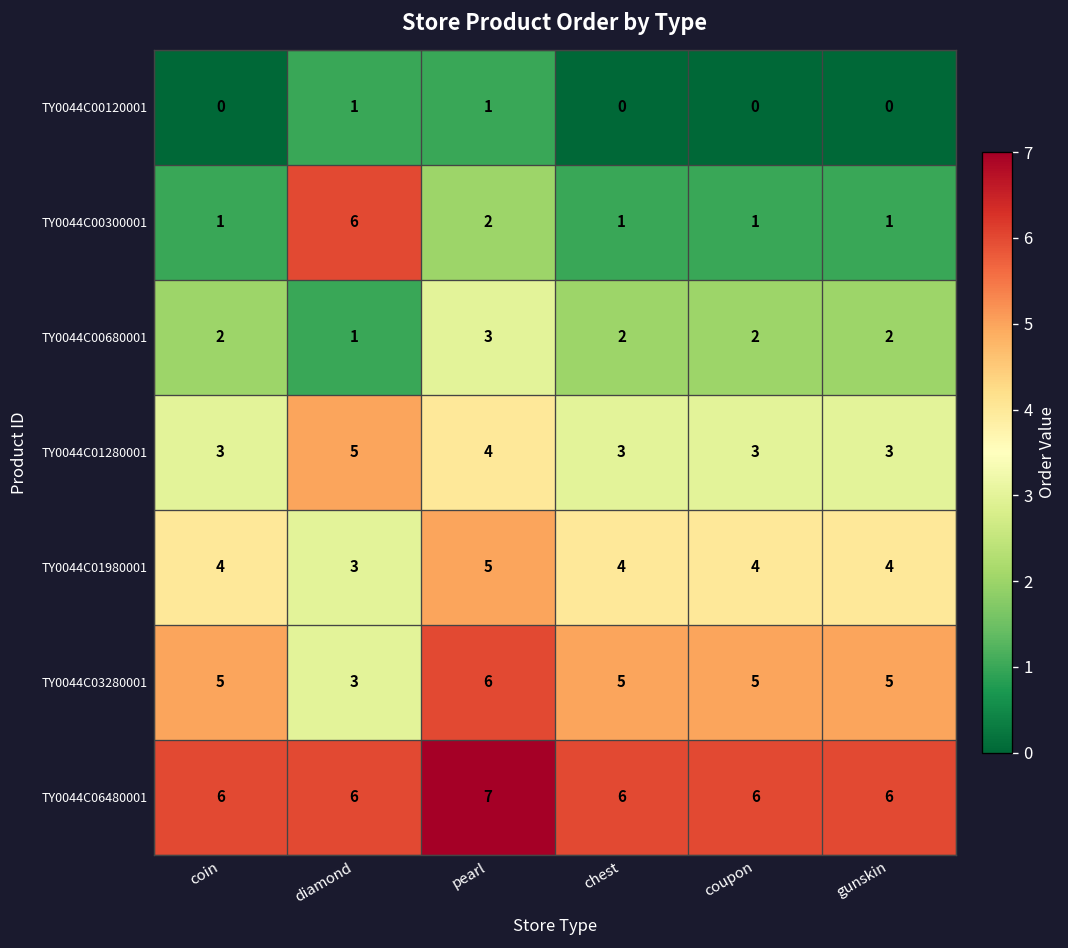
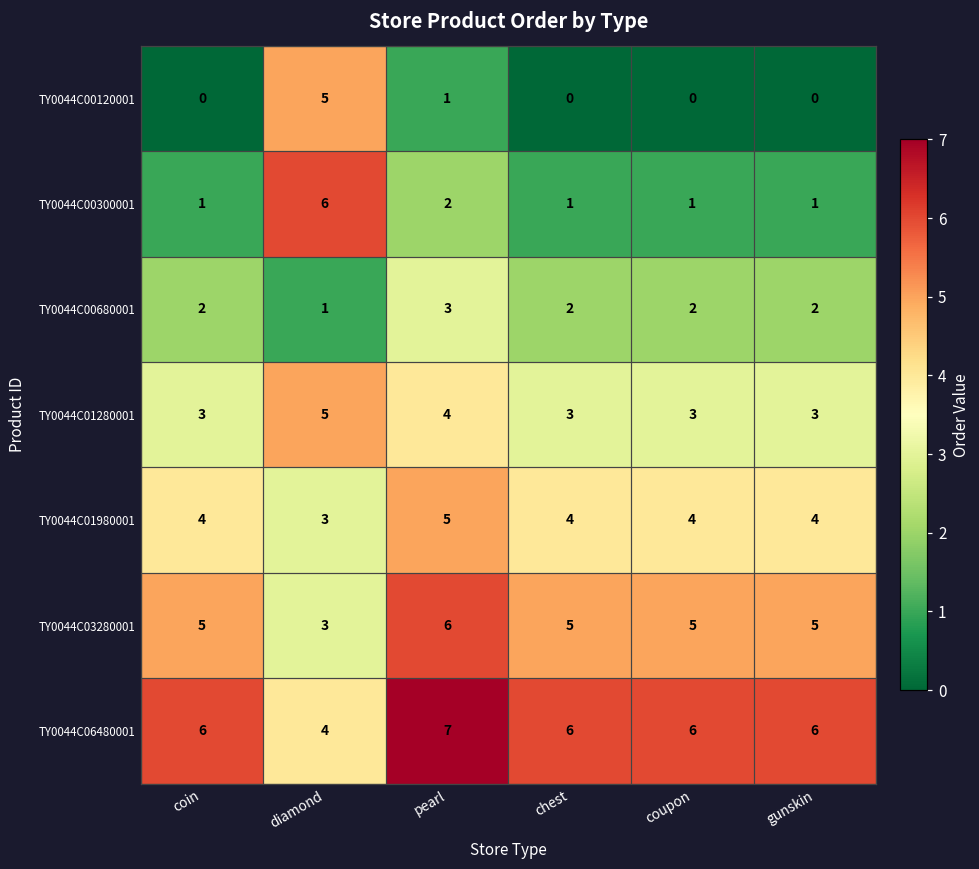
  {
    "TY0044C00120001": {
      "coin": 0,
-     "diamond": 1,
+     "diamond": 5,
      "pearl": 1,
      "chest": 0,
      "coupon": 0,
      "gunskin": 0
    },
    "TY0044C00300001": {
      "coin": 1,
      "diamond": 6,
      "pearl": 2,
      "chest": 1,
      "coupon": 1,
      "gunskin": 1
    },
    "TY0044C00680001": {
      "coin": 2,
      "diamond": 1,
      "pearl": 3,
      "chest": 2,
      "coupon": 2,
      "gunskin": 2
    },
    "TY0044C01280001": {
      "coin": 3,
      "diamond": 5,
      "pearl": 4,
      "chest": 3,
      "coupon": 3,
      "gunskin": 3
    },
    "TY0044C01980001": {
      "coin": 4,
      "diamond": 3,
      "pearl": 5,
      "chest": 4,
      "coupon": 4,
      "gunskin": 4
    },
    "TY0044C03280001": {
      "coin": 5,
      "diamond": 3,
      "pearl": 6,
      "chest": 5,
      "coupon": 5,
      "gunskin": 5
    },
    "TY0044C06480001": {
      "coin": 6,
-     "diamond": 6,
+     "diamond": 4,
      "pearl": 7,
      "chest": 6,
      "coupon": 6,
      "gunskin": 6
    }
  }
